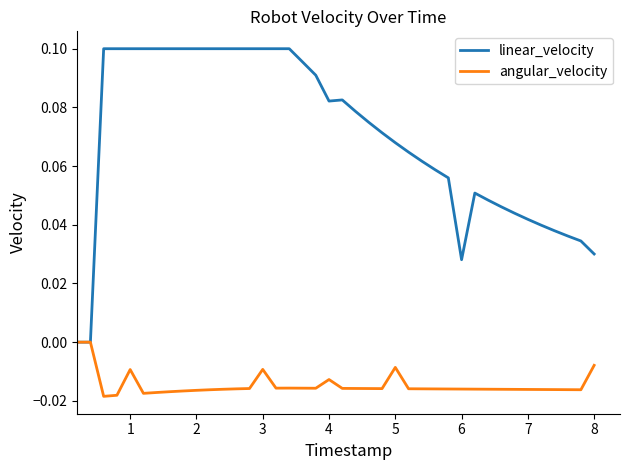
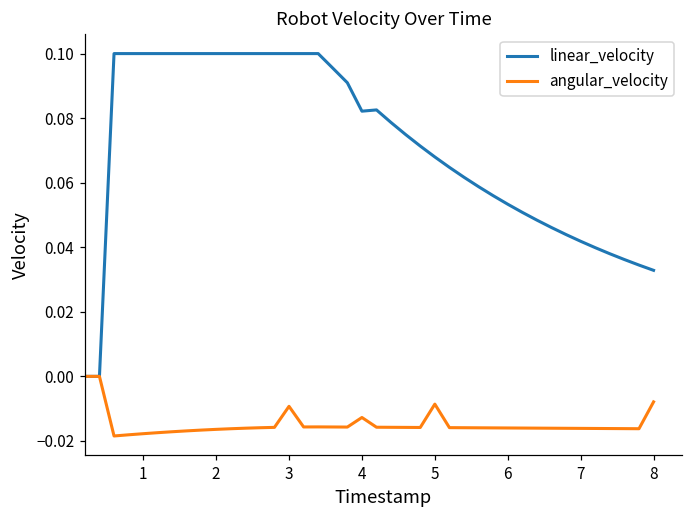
  {
    "linear_velocity": {
      "1": 0.100,
      "2": 0.100,
      "3": 0.100,
      "4": 0.082,
      "5": 0.068,
-     "6": 0.028,
+     "6": 0.053,
      "7": 0.042,
-     "8": 0.030
+     "8": 0.033
    },
    "angular_velocity": {
-     "1": -0.009,
+     "1": -0.018,
      "2": -0.016,
      "3": -0.009,
      "4": -0.013,
      "5": -0.009,
      "6": -0.016,
      "7": -0.016,
      "8": -0.008
    }
  }
